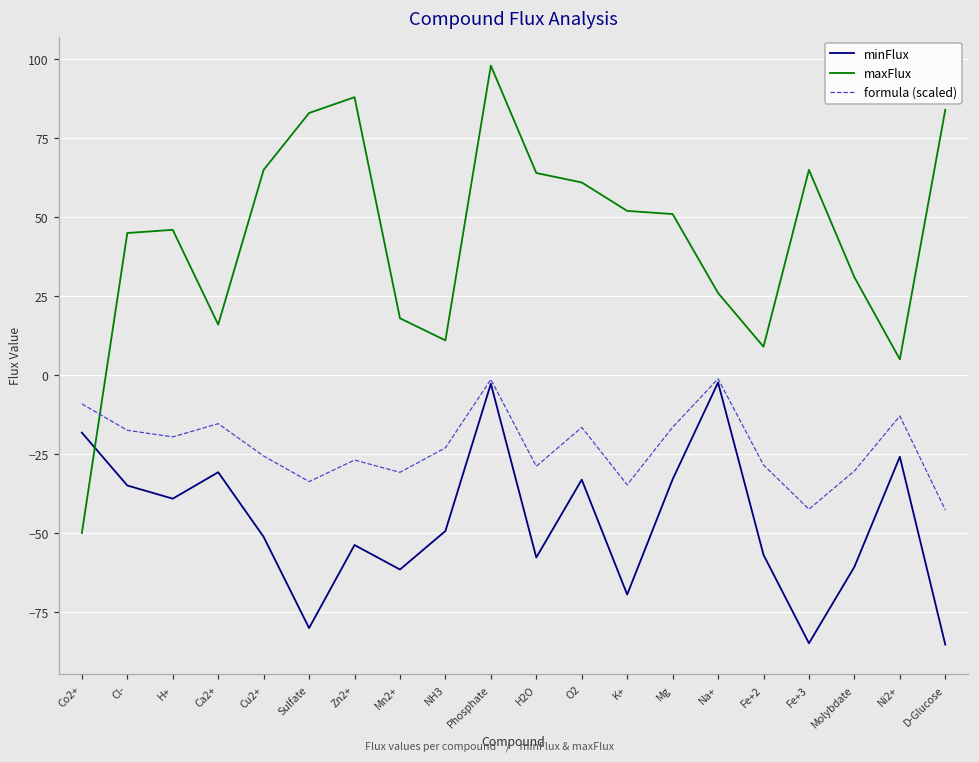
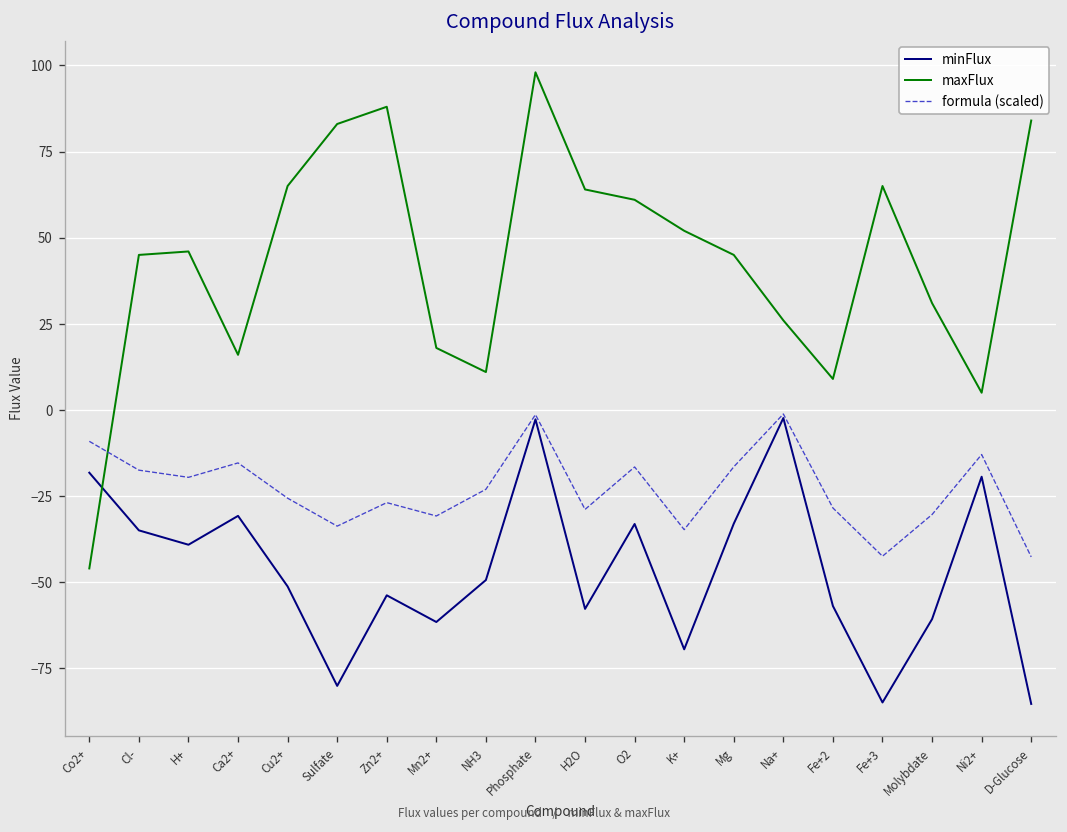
  {
    "minFlux": {
      "Co2+": -18,
      "Cl-": -35,
      "H+": -39,
      "Ca2+": -31,
      "Cu2+": -51,
      "Sulfate": -80,
      "Zn2+": -54,
      "Mn2+": -62,
      "NH3": -49,
      "Phosphate": -3,
      "H2O": -58,
      "O2": -33,
      "K+": -69,
      "Mg": -33,
      "Na+": -2,
      "Fe+2": -57,
      "Fe+3": -85,
      "Molybdate": -61,
-     "Ni2+": -26,
+     "Ni2+": -19,
      "D-Glucose": -85
    },
    "maxFlux": {
-     "Co2+": -50,
+     "Co2+": -46,
      "Cl-": 45,
      "H+": 46,
      "Ca2+": 16,
      "Cu2+": 65,
      "Sulfate": 83,
      "Zn2+": 88,
      "Mn2+": 18,
      "NH3": 11,
      "Phosphate": 98,
      "H2O": 64,
      "O2": 61,
      "K+": 52,
-     "Mg": 51,
+     "Mg": 45,
      "Na+": 26,
      "Fe+2": 9,
      "Fe+3": 65,
      "Molybdate": 31,
      "Ni2+": 5,
      "D-Glucose": 84
    },
    "formula (scaled)": {
      "Co2+": -9,
      "Cl-": -17,
      "H+": -20,
      "Ca2+": -15,
      "Cu2+": -26,
      "Sulfate": -34,
      "Zn2+": -27,
      "Mn2+": -31,
      "NH3": -23,
      "Phosphate": -1,
      "H2O": -29,
      "O2": -17,
      "K+": -35,
      "Mg": -17,
      "Na+": -1,
      "Fe+2": -28,
      "Fe+3": -42,
      "Molybdate": -30,
      "Ni2+": -13,
      "D-Glucose": -43
    }
  }
